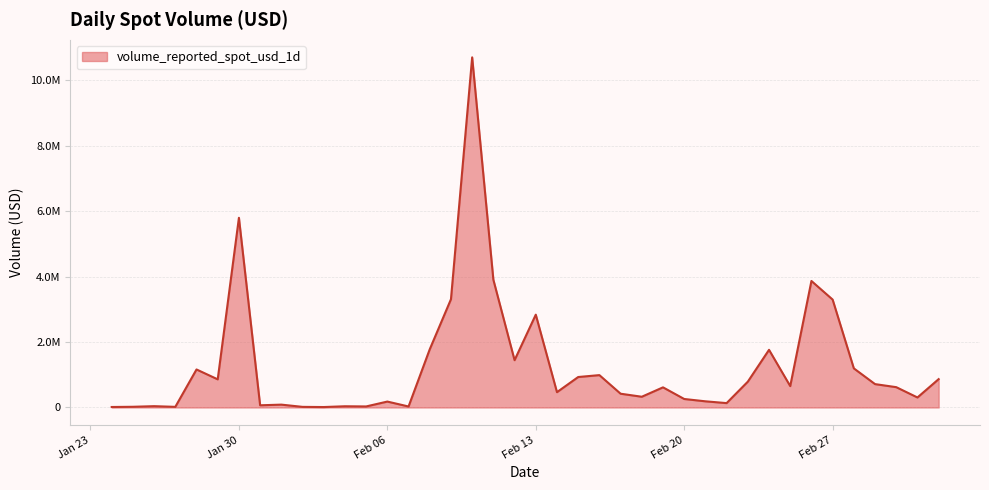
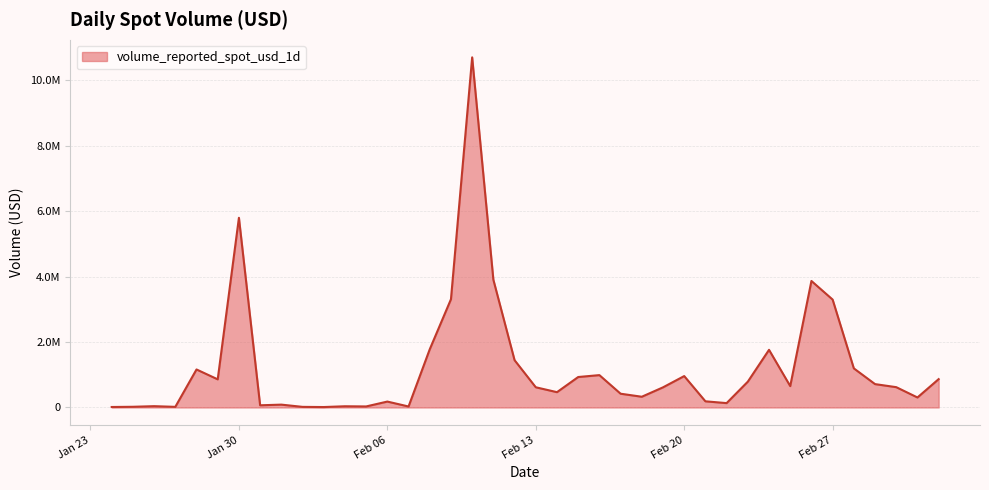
  {
    "Jan 30": 5800000,
    "Feb 06": 200000,
-   "Feb 13": 2800000,
-   "Feb 20": 300000,
+   "Feb 13": 600000,
+   "Feb 20": 1000000,
    "Feb 27": 3300000
  }
